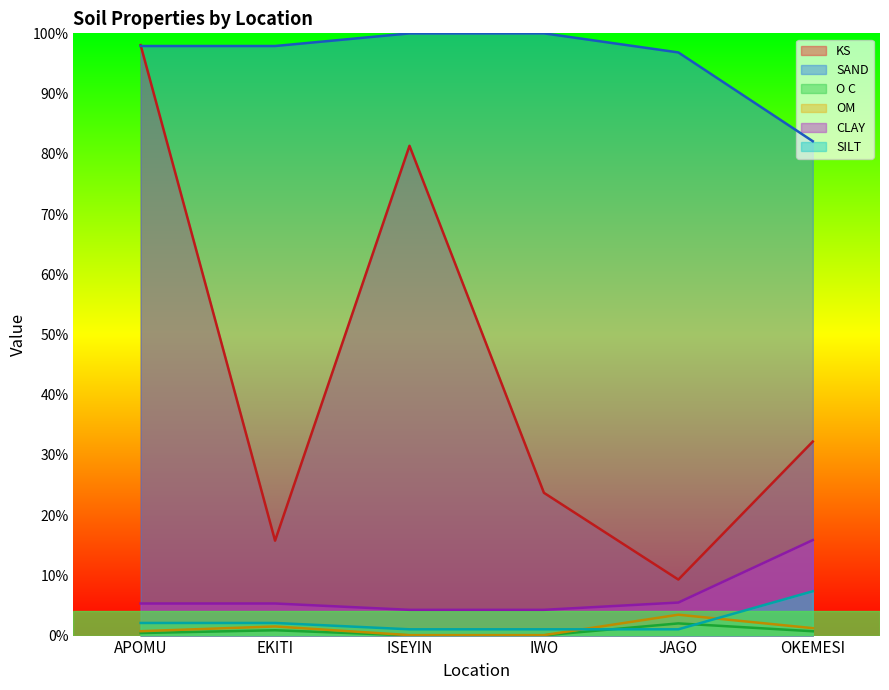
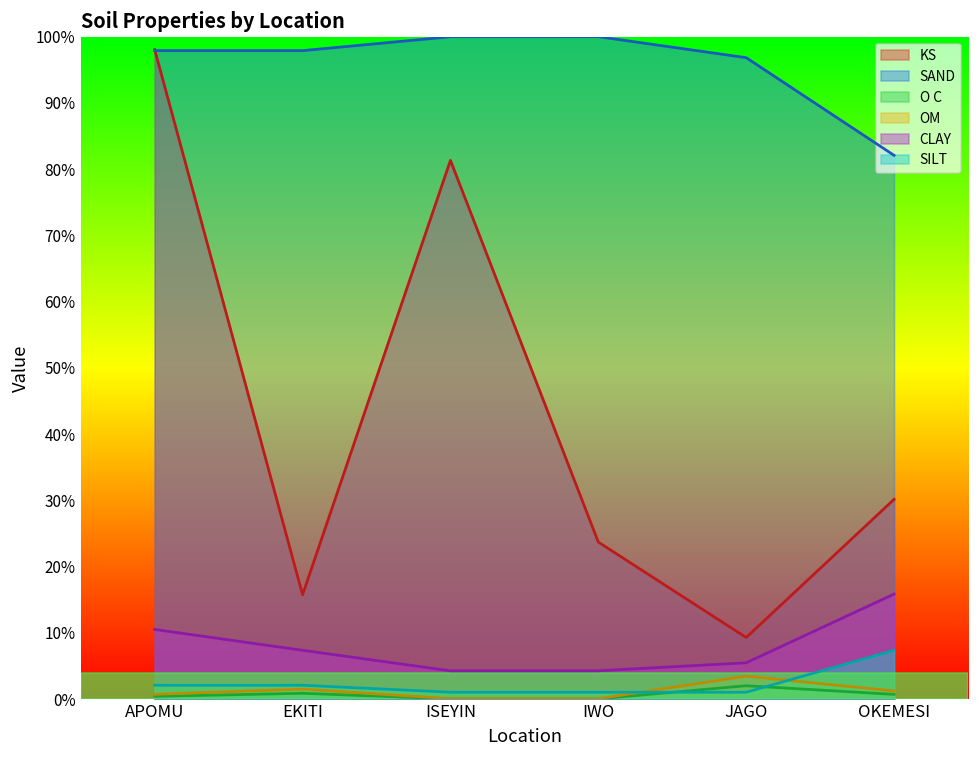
  {
    "KS": {
      "EKITI": "16%",
      "ISEYIN": "81%",
      "IWO": "24%",
      "JAGO": "9%",
-     "OKEMESI": "32%"
+     "OKEMESI": "30%"
    },
    "CLAY": {
-     "APOMU": "5%",
-     "EKITI": "5%",
+     "APOMU": "11%",
+     "EKITI": "7%",
      "ISEYIN": "4%",
      "IWO": "4%",
      "JAGO": "5%",
      "OKEMESI": "16%"
    }
  }
